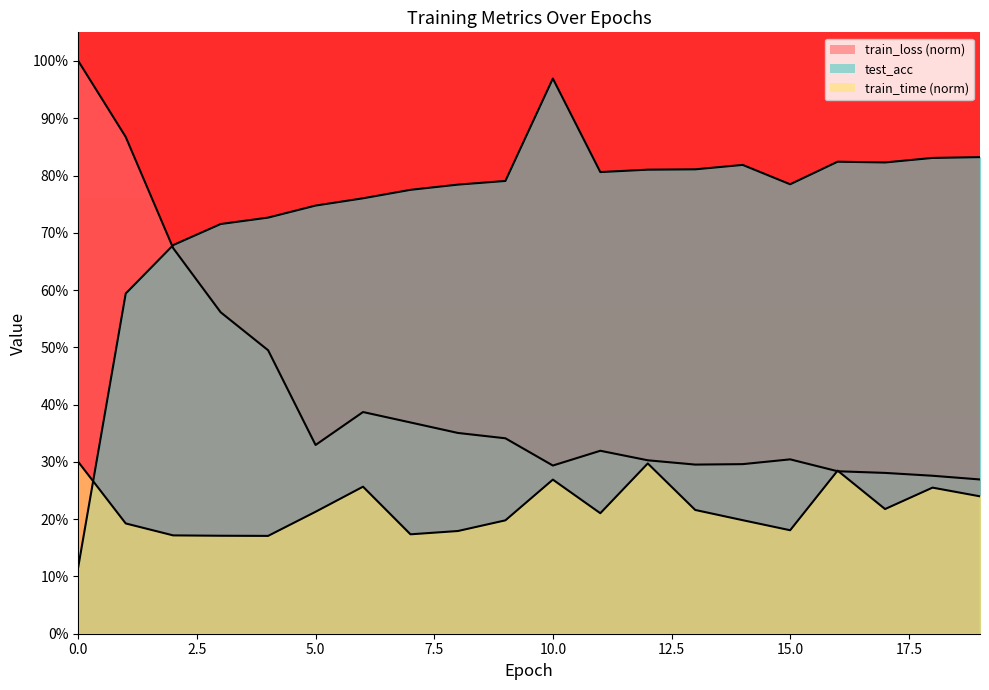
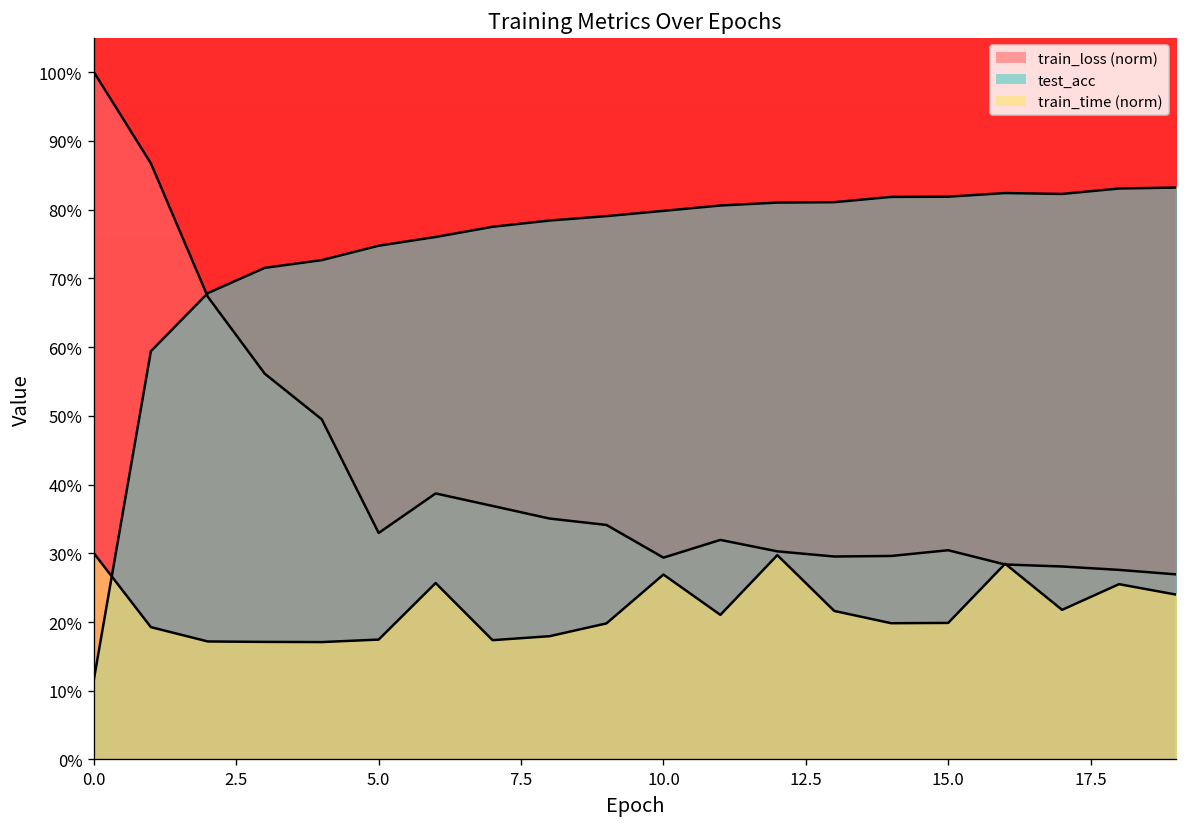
  {
    "train_loss (norm)": {
      "0.0": "100%",
      "5.0": "33%",
      "10.0": "29%",
      "15.0": "30%"
    },
    "test_acc": {
      "0.0": "12%",
      "5.0": "75%",
-     "10.0": "97%",
-     "15.0": "78%"
+     "10.0": "80%",
+     "15.0": "82%"
    },
    "train_time (norm)": {
      "0.0": "30%",
-     "5.0": "21%",
+     "5.0": "17%",
      "10.0": "27%",
-     "15.0": "18%"
+     "15.0": "20%"
    }
  }
